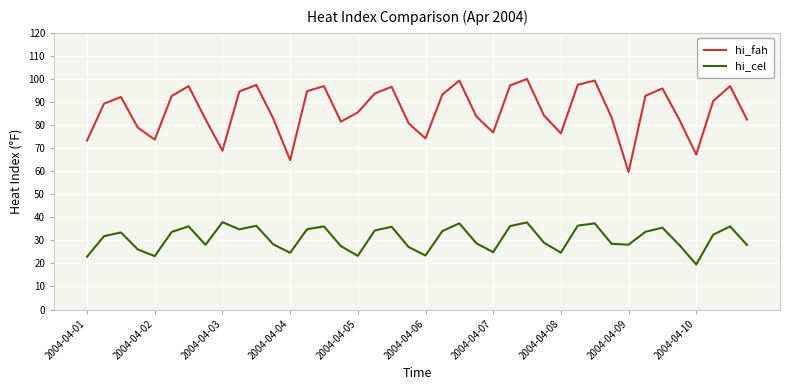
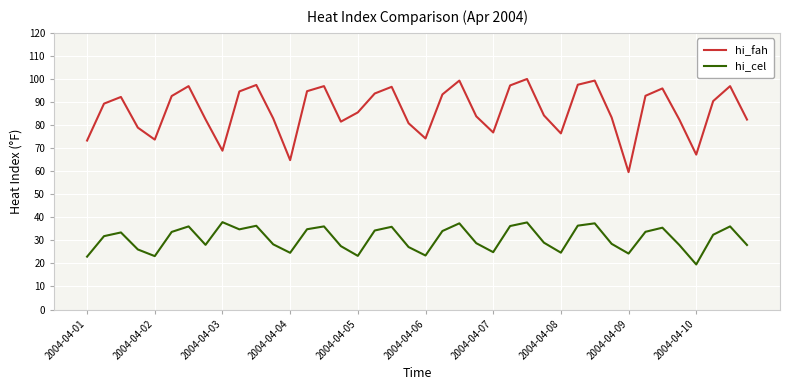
  {
    "hi_fah": {
      "2004-04-01": 73,
      "2004-04-02": 74,
      "2004-04-03": 69,
      "2004-04-04": 65,
      "2004-04-05": 86,
      "2004-04-06": 74,
      "2004-04-07": 77,
      "2004-04-08": 76,
      "2004-04-09": 60,
      "2004-04-10": 67
    },
    "hi_cel": {
      "2004-04-01": 23,
      "2004-04-02": 23,
      "2004-04-03": 38,
      "2004-04-04": 25,
      "2004-04-05": 23,
      "2004-04-06": 23,
      "2004-04-07": 25,
      "2004-04-08": 25,
-     "2004-04-09": 28,
+     "2004-04-09": 24,
      "2004-04-10": 20
    }
  }
